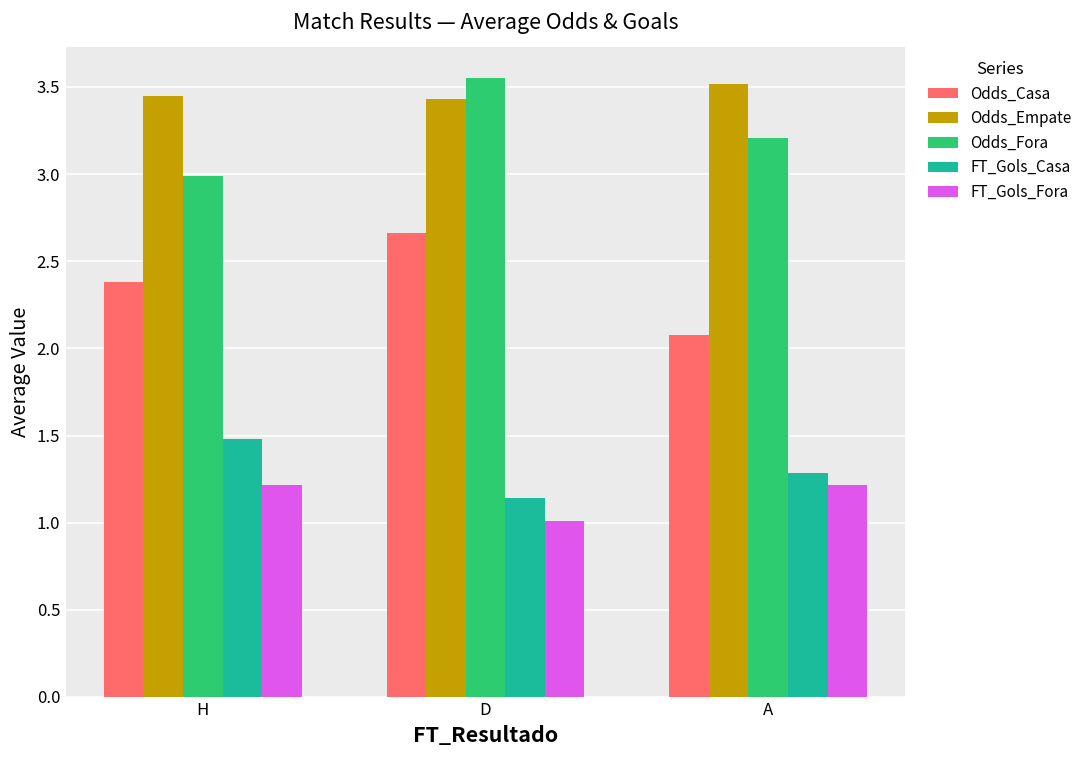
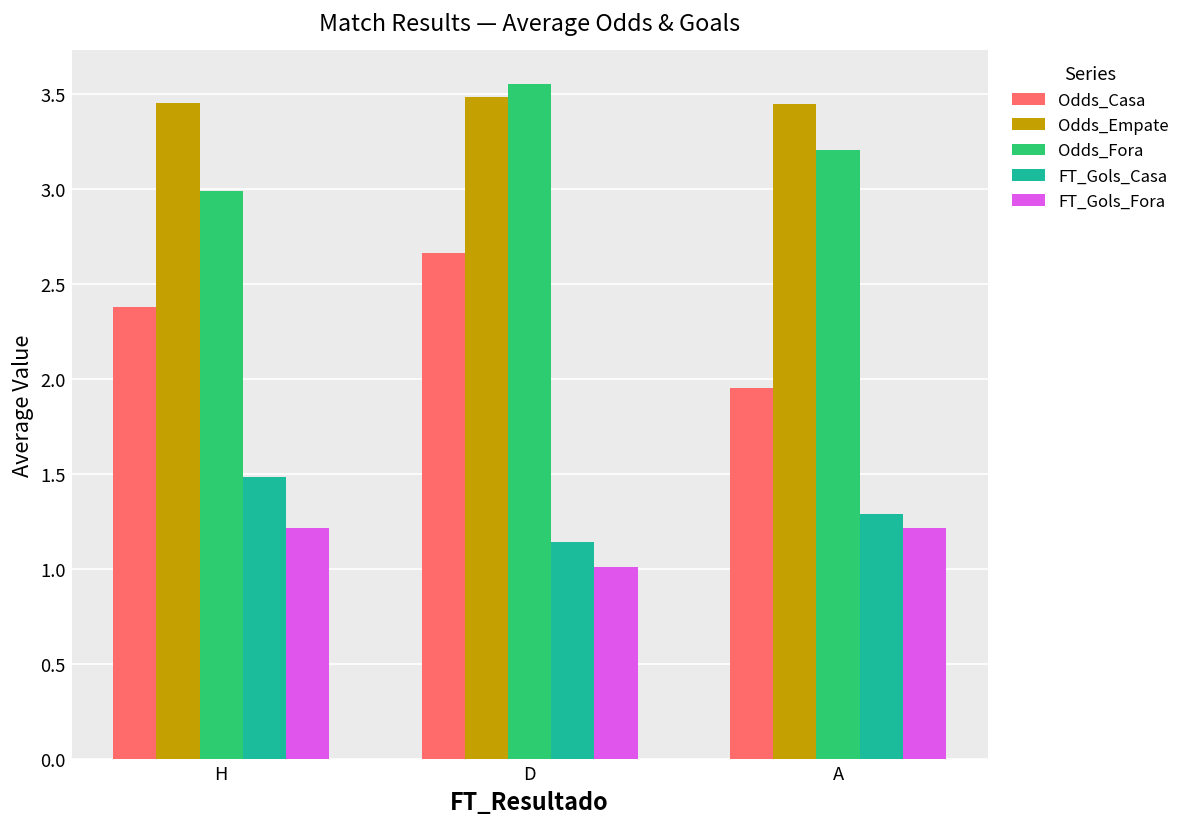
  {
    "Odds_Casa": {
      "H": 2.38,
      "D": 2.66,
-     "A": 2.08
+     "A": 1.95
    },
    "Odds_Empate": {
      "H": 3.45,
-     "D": 3.43,
-     "A": 3.52
+     "D": 3.48,
+     "A": 3.44
    },
    "FT_Gols_Fora": {
      "H": 1.22,
      "D": 1.01,
      "A": 1.22
    }
  }
